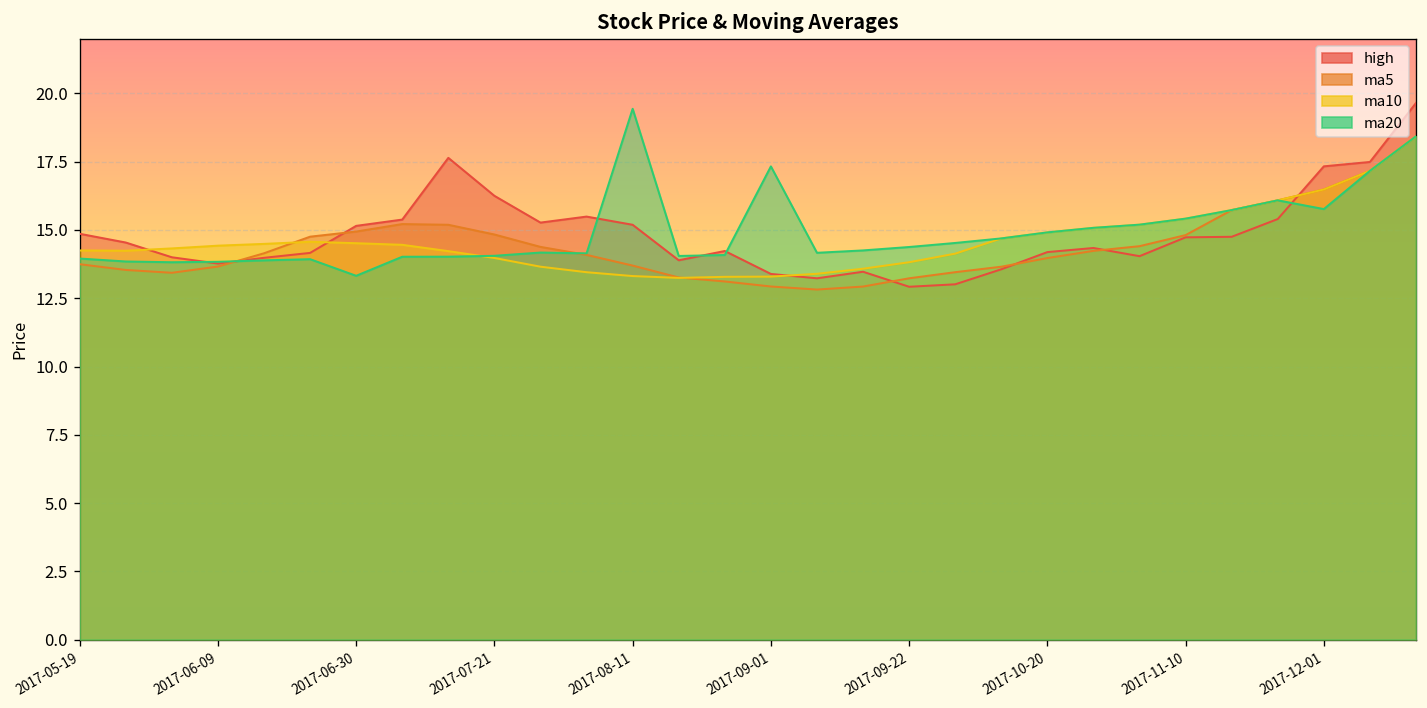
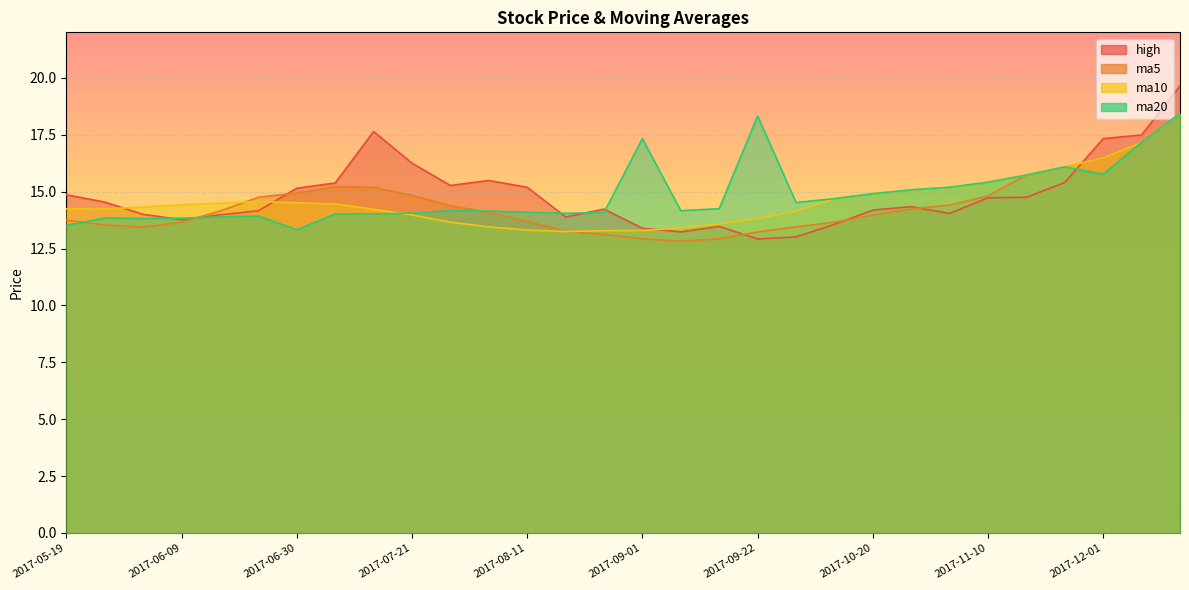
  {
    "ma20": {
-     "2017-05-19": 14.0,
+     "2017-05-19": 13.5,
      "2017-06-30": 13.3,
-     "2017-08-11": 19.4,
+     "2017-08-11": 14.1,
      "2017-09-01": 17.3,
-     "2017-09-22": 14.4,
+     "2017-09-22": 18.3,
      "2017-12-01": 15.8
    }
  }
